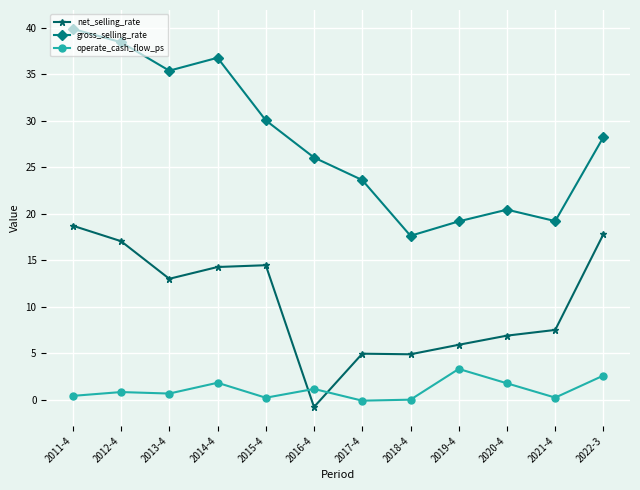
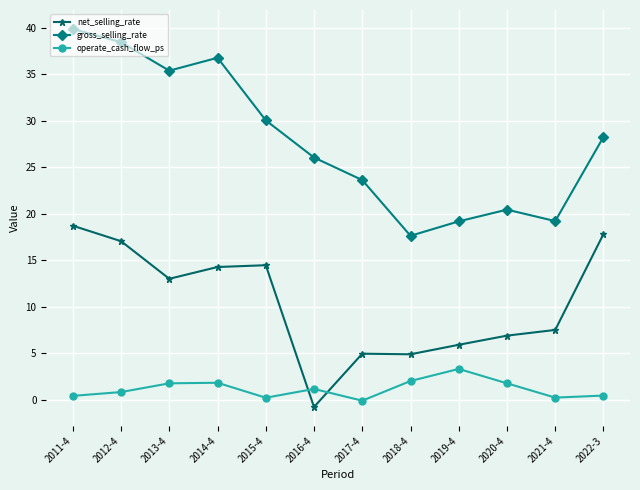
  {
    "operate_cash_flow_ps": {
      "2011-4": 0,
      "2012-4": 1,
-     "2013-4": 1,
+     "2013-4": 2,
      "2014-4": 2,
      "2015-4": 0,
      "2016-4": 1,
      "2017-4": 0,
-     "2018-4": 0,
+     "2018-4": 2,
      "2019-4": 3,
      "2020-4": 2,
      "2021-4": 0,
-     "2022-3": 3
+     "2022-3": 0
    }
  }
